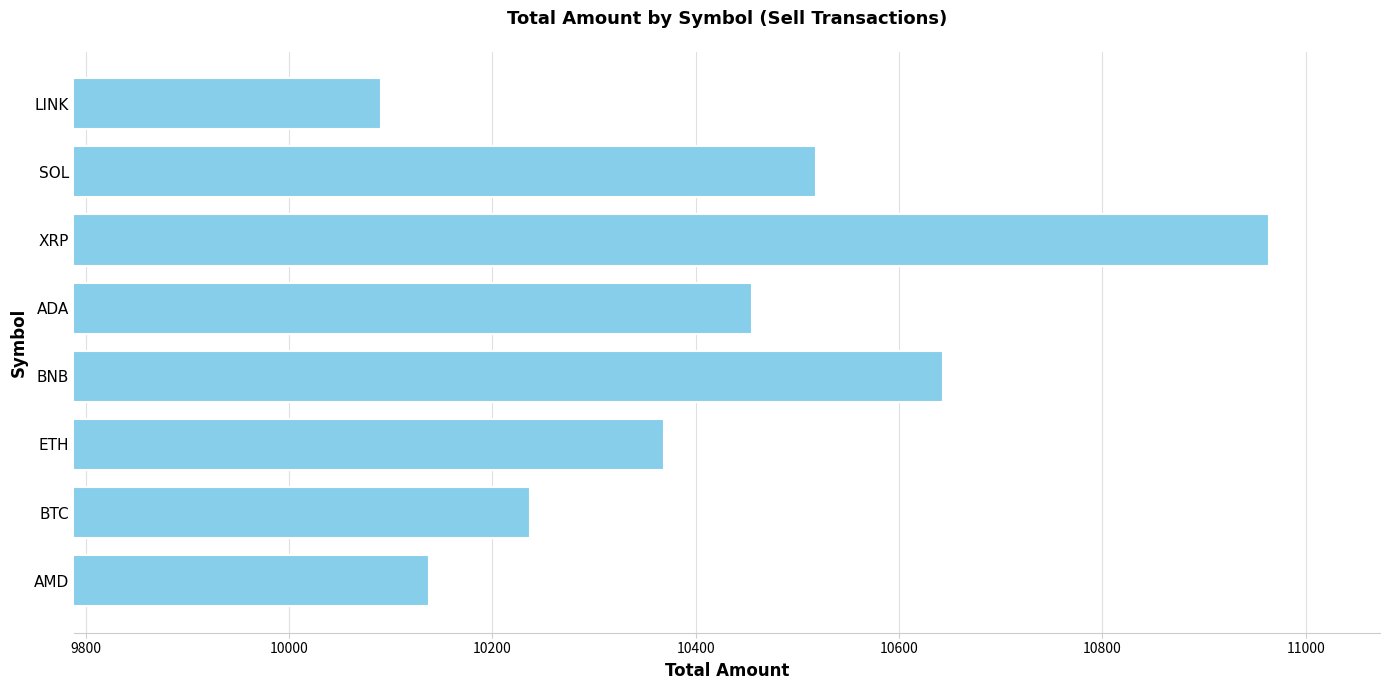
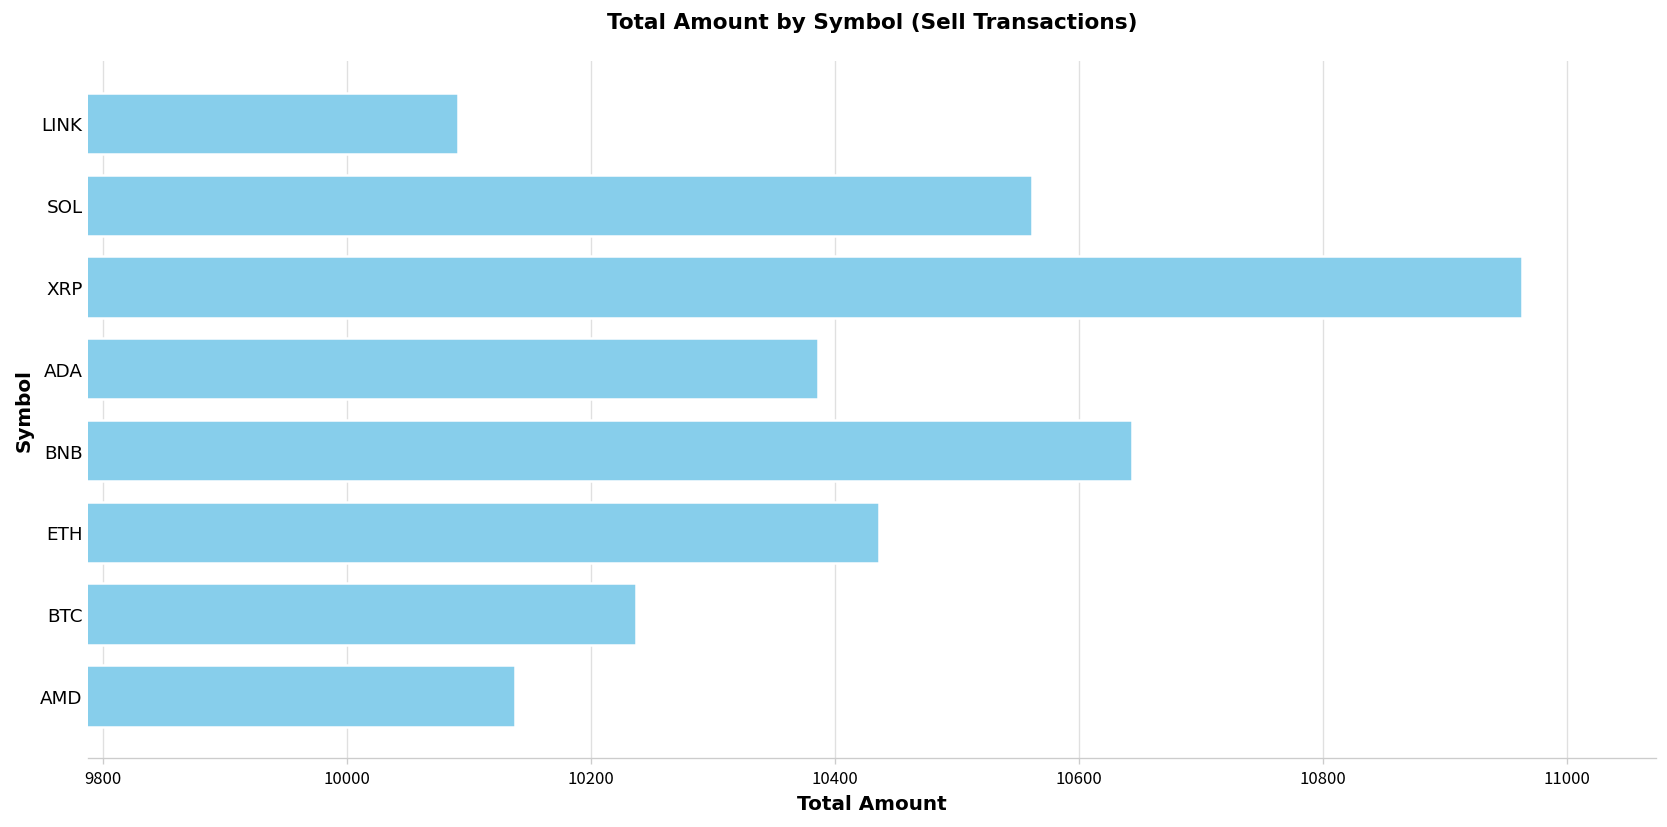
  {
    "LINK": 10091,
-   "SOL": 10519,
+   "SOL": 10562,
    "XRP": 10963,
-   "ADA": 10456,
+   "ADA": 10386,
    "BNB": 10644,
-   "ETH": 10368,
+   "ETH": 10436,
    "BTC": 10237,
    "AMD": 10138
  }
